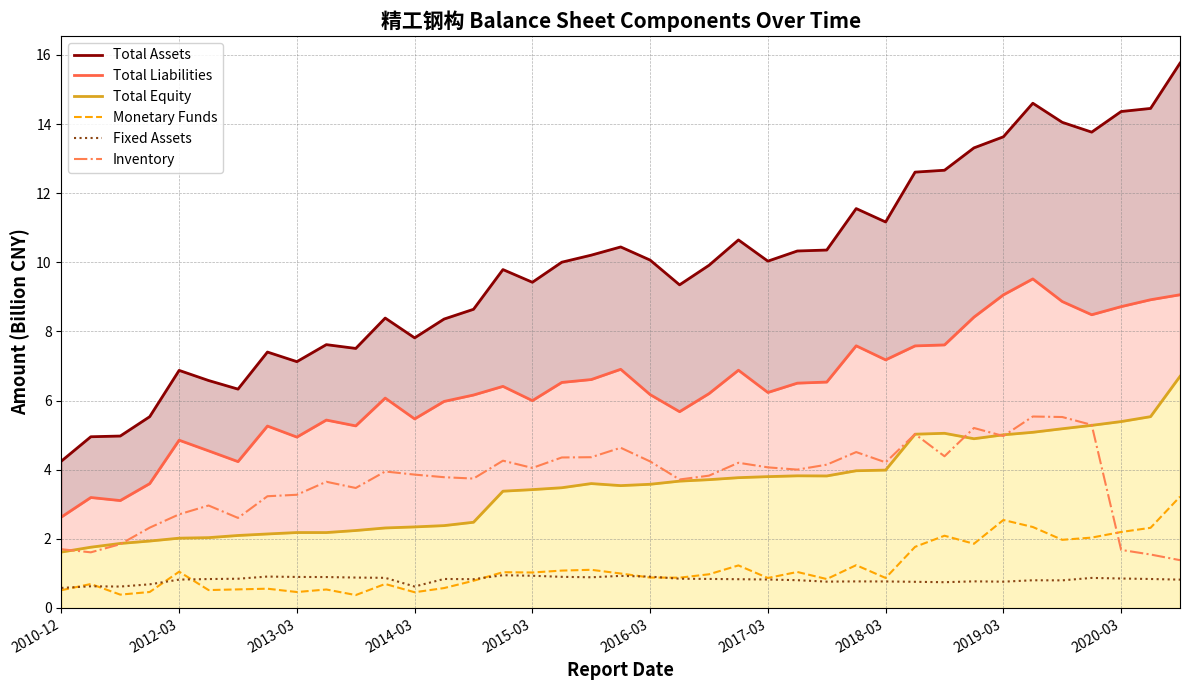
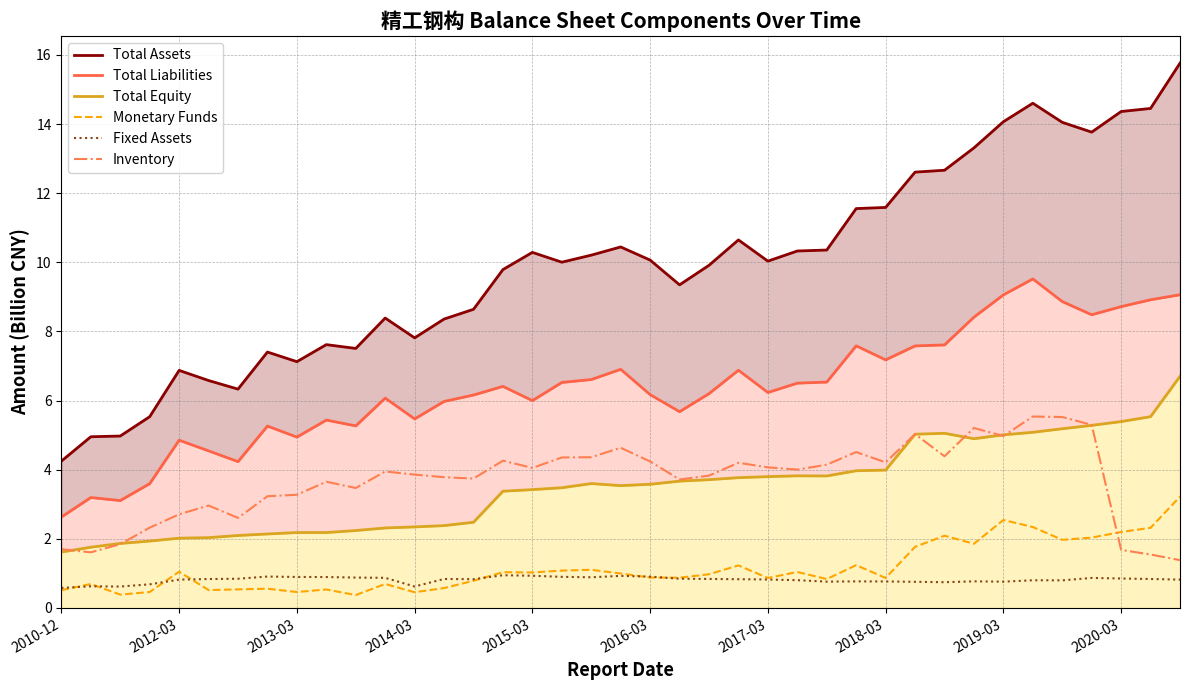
  {
    "Total Assets": {
      "2010-12": 4.2,
      "2012-03": 6.9,
      "2013-03": 7.1,
      "2014-03": 7.8,
-     "2015-03": 9.4,
+     "2015-03": 10.3,
      "2016-03": 10.1,
      "2017-03": 10.0,
-     "2018-03": 11.2,
-     "2019-03": 13.6,
+     "2018-03": 11.6,
+     "2019-03": 14.1,
      "2020-03": 14.4
    },
    "Fixed Assets": {
      "2012-03": 0.8,
      "2013-03": 0.9,
      "2014-03": 0.6,
      "2015-03": 0.9,
      "2018-03": 0.8,
      "2019-03": 0.8,
      "2020-03": 0.9
    }
  }
